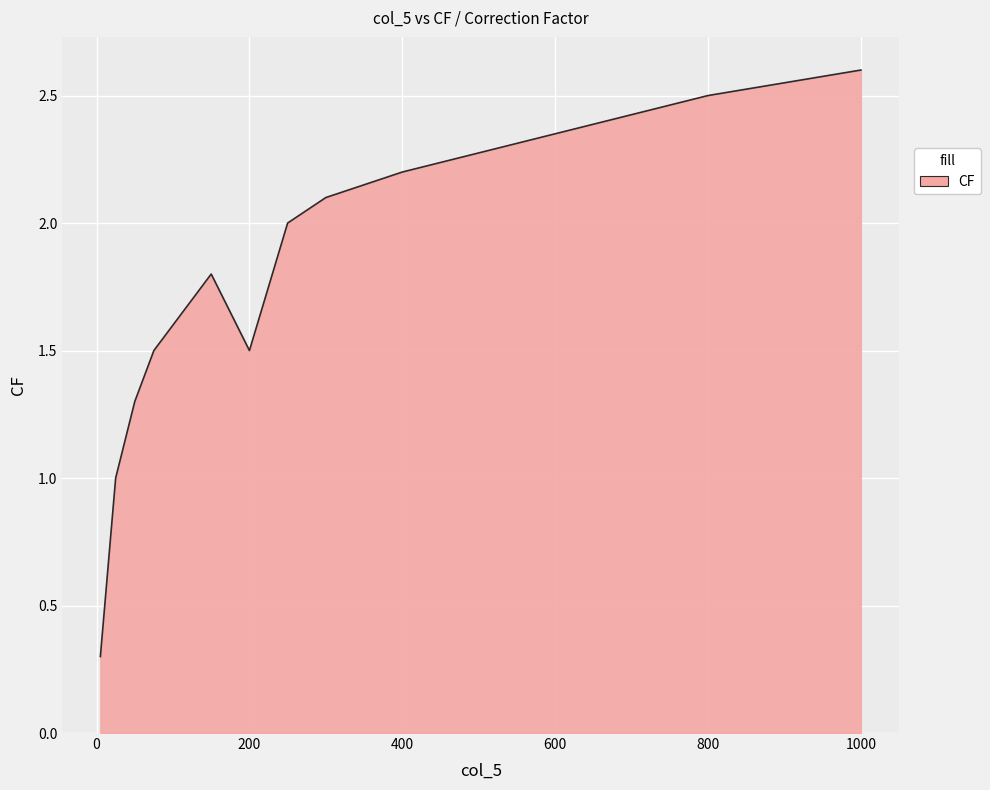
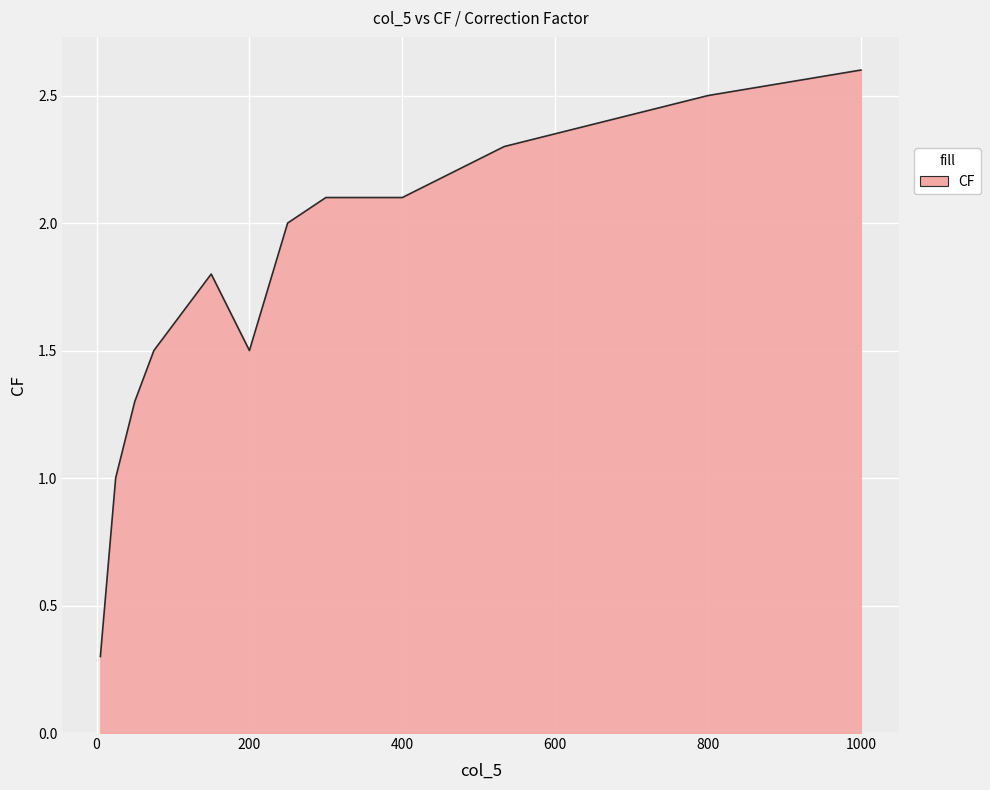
  {
    "200": 1.5,
-   "400": 2.2,
+   "400": 2.1,
    "800": 2.5,
    "1000": 2.6
  }
